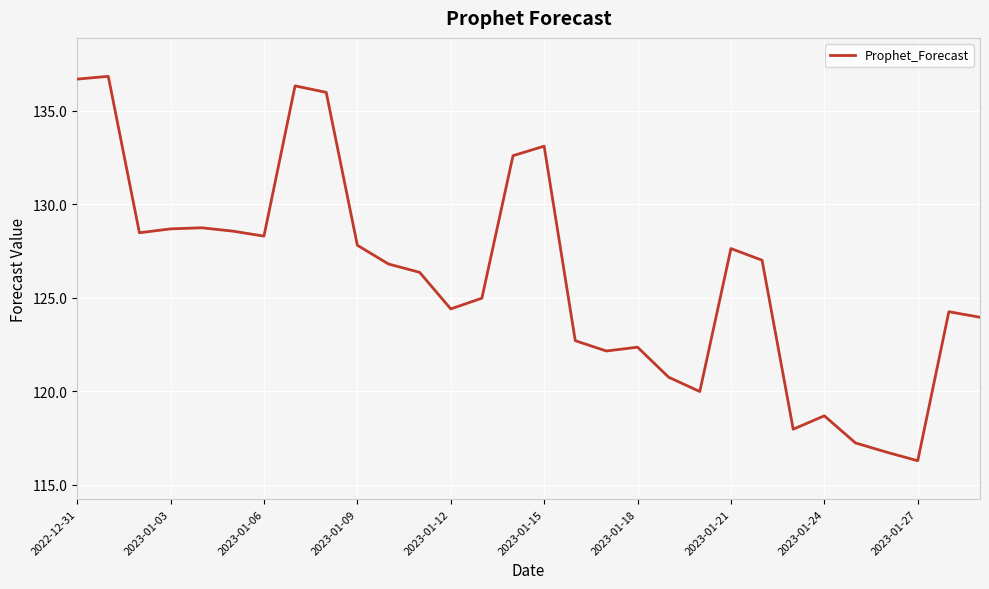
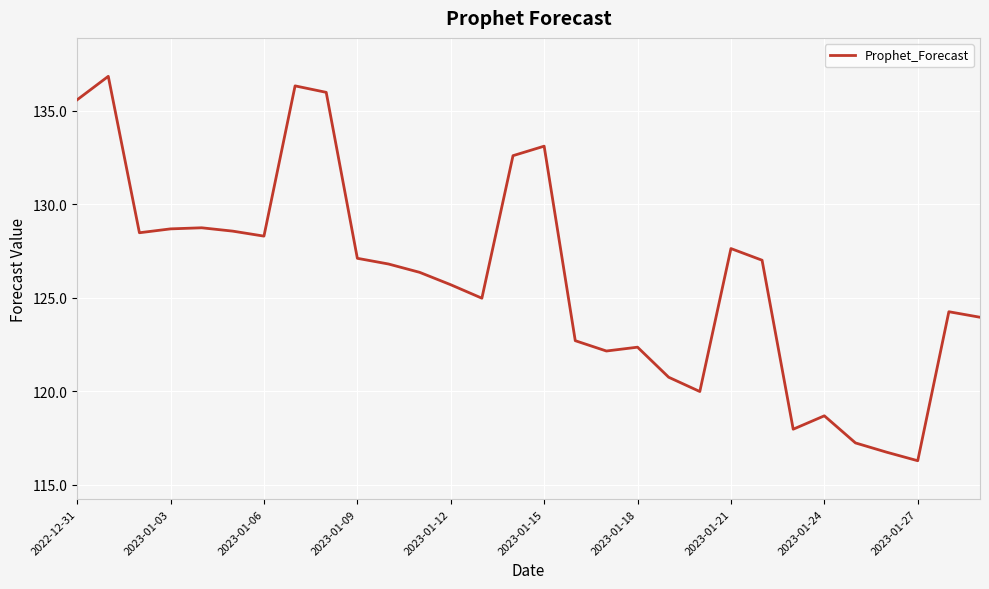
  {
-   "2022-12-31": 136.7,
+   "2022-12-31": 135.6,
    "2023-01-03": 128.7,
    "2023-01-06": 128.3,
-   "2023-01-09": 127.8,
-   "2023-01-12": 124.4,
+   "2023-01-09": 127.1,
+   "2023-01-12": 125.7,
    "2023-01-15": 133.1,
    "2023-01-18": 122.4,
    "2023-01-21": 127.6,
    "2023-01-24": 118.7,
    "2023-01-27": 116.3
  }
